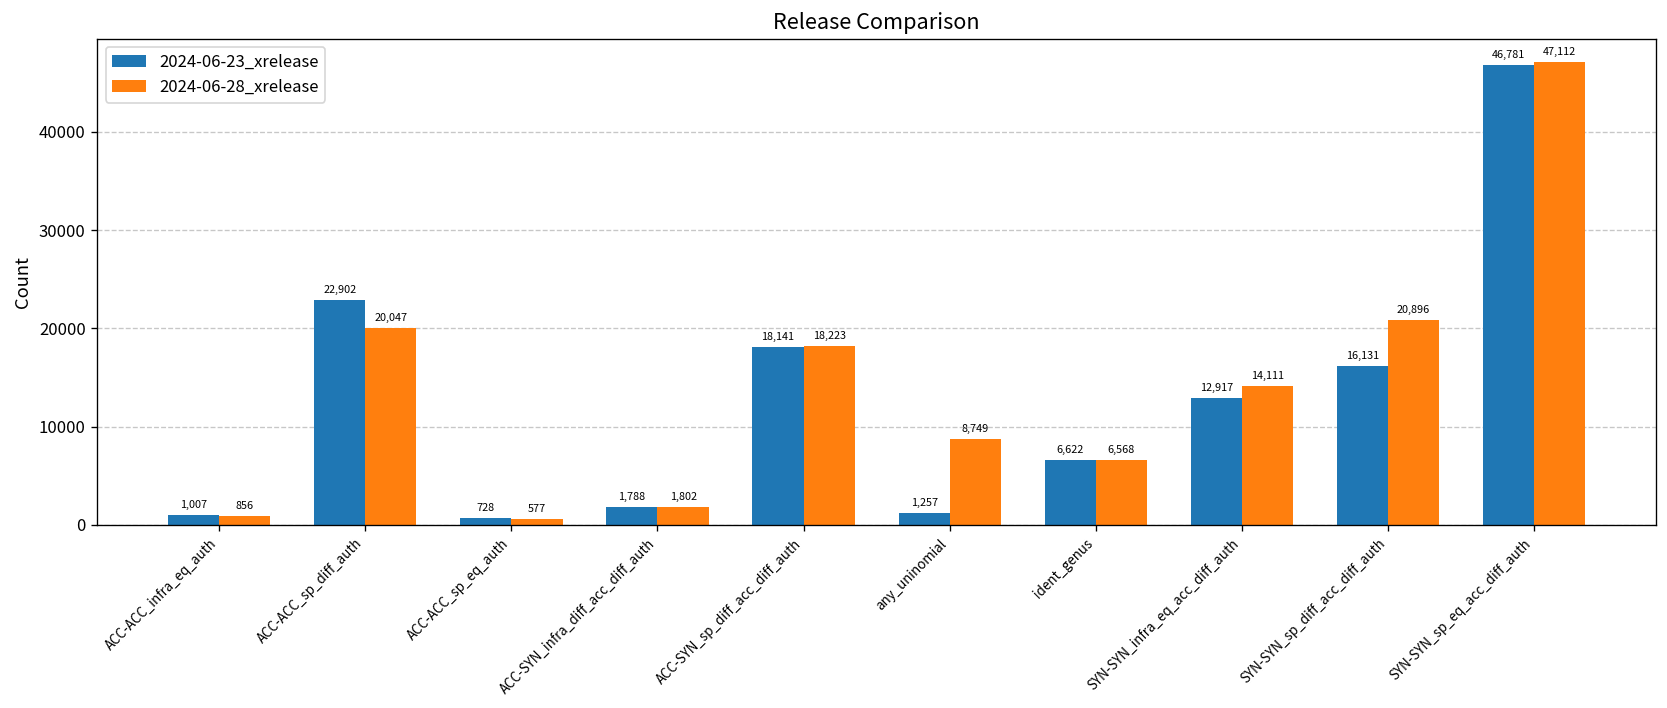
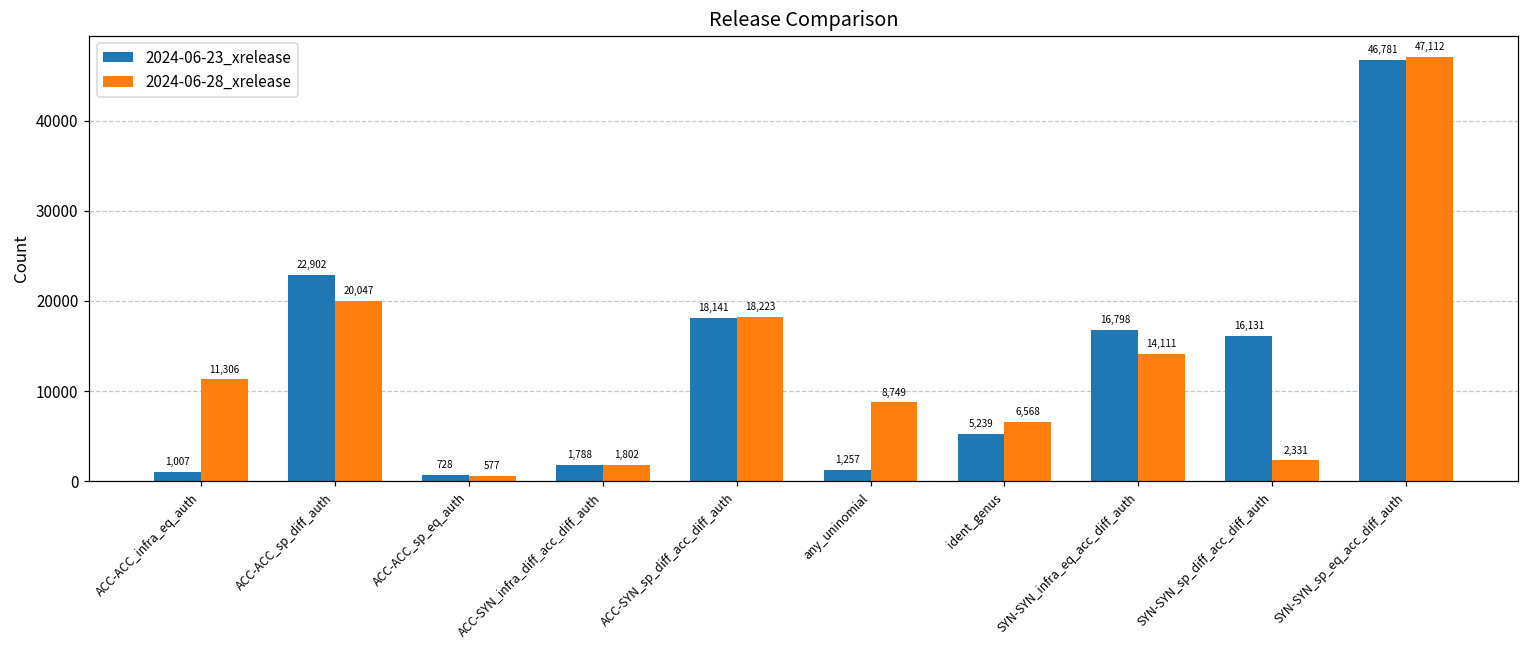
  {
    "2024-06-23_xrelease": {
      "ACC-ACC_infra_eq_auth": "1,007",
      "ACC-ACC_sp_diff_auth": "22,902",
      "ACC-ACC_sp_eq_auth": "728",
      "ACC-SYN_infra_diff_acc_diff_auth": "1,788",
      "ACC-SYN_sp_diff_acc_diff_auth": "18,141",
      "any_uninomial": "1,257",
-     "ident_genus": "6,622",
-     "SYN-SYN_infra_eq_acc_diff_auth": "12,917",
+     "ident_genus": "5,239",
+     "SYN-SYN_infra_eq_acc_diff_auth": "16,798",
      "SYN-SYN_sp_diff_acc_diff_auth": "16,131",
      "SYN-SYN_sp_eq_acc_diff_auth": "46,781"
    },
    "2024-06-28_xrelease": {
-     "ACC-ACC_infra_eq_auth": "856",
+     "ACC-ACC_infra_eq_auth": "11,306",
      "ACC-ACC_sp_diff_auth": "20,047",
      "ACC-ACC_sp_eq_auth": "577",
      "ACC-SYN_infra_diff_acc_diff_auth": "1,802",
      "ACC-SYN_sp_diff_acc_diff_auth": "18,223",
      "any_uninomial": "8,749",
      "ident_genus": "6,568",
      "SYN-SYN_infra_eq_acc_diff_auth": "14,111",
-     "SYN-SYN_sp_diff_acc_diff_auth": "20,896",
+     "SYN-SYN_sp_diff_acc_diff_auth": "2,331",
      "SYN-SYN_sp_eq_acc_diff_auth": "47,112"
    }
  }
